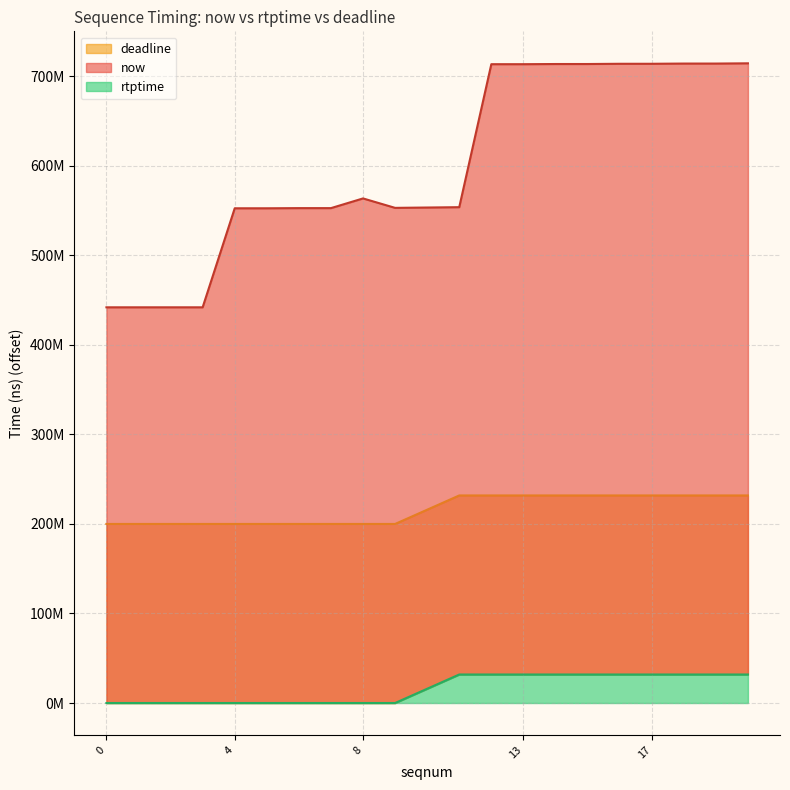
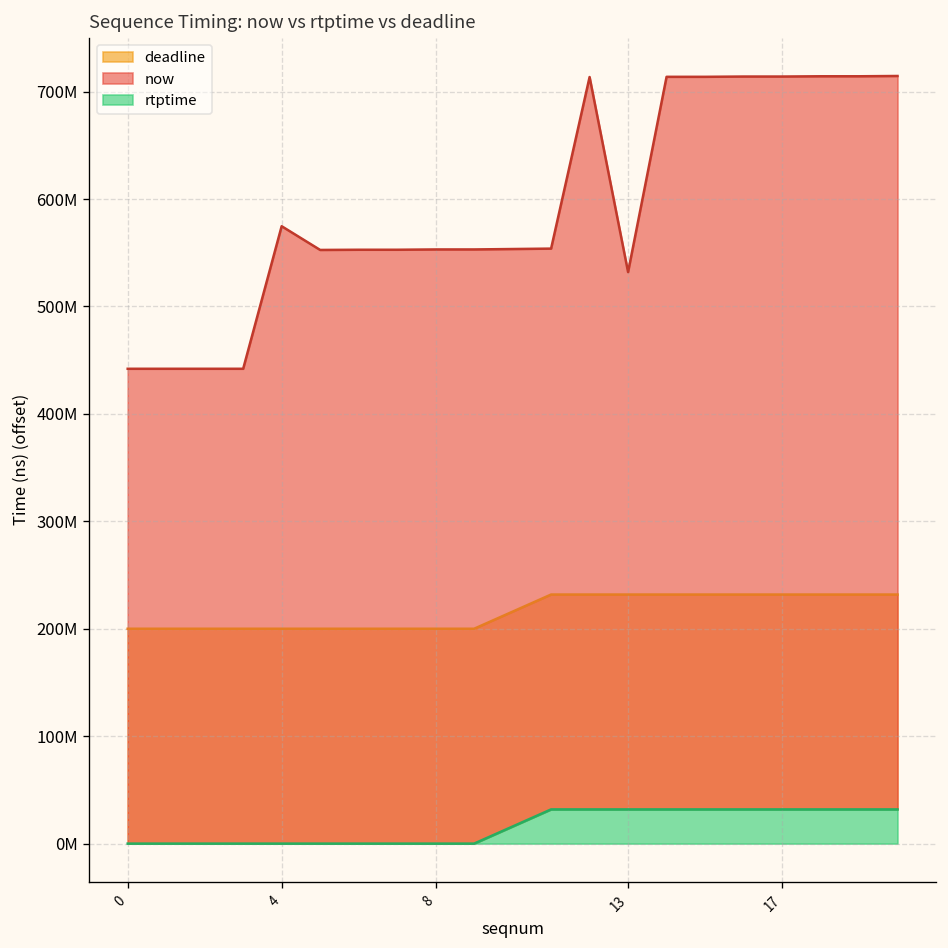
  {
    "now": {
      "0": 440000000,
-     "4": 550000000,
-     "8": 560000000,
-     "13": 710000000
+     "4": 570000000,
+     "8": 550000000,
+     "13": 530000000
    },
    "deadline": {
      "0": 200000000,
      "4": 200000000,
      "8": 200000000
    },
    "rtptime": {
      "0": 0,
      "4": 0,
      "8": 0,
      "13": 30000000,
      "17": 30000000
    }
  }
